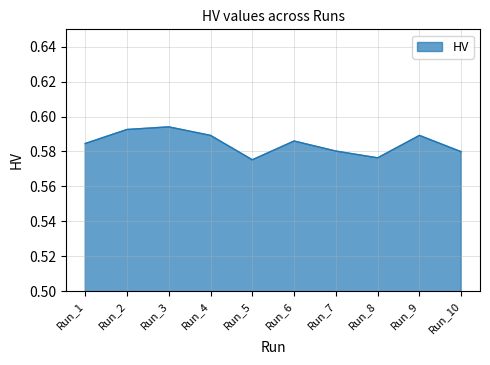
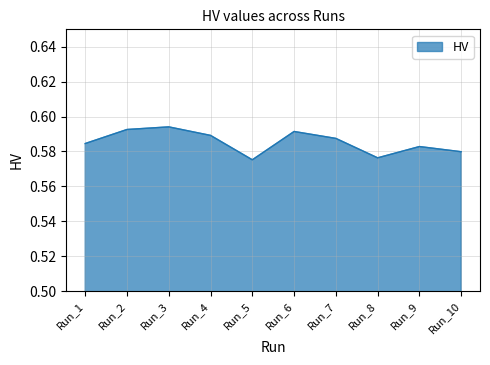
  {
    "Run_1": 0.585,
    "Run_2": 0.593,
    "Run_3": 0.594,
    "Run_4": 0.589,
    "Run_5": 0.575,
-   "Run_6": 0.586,
-   "Run_7": 0.580,
+   "Run_6": 0.591,
+   "Run_7": 0.587,
    "Run_8": 0.576,
-   "Run_9": 0.589,
+   "Run_9": 0.583,
    "Run_10": 0.580
  }
